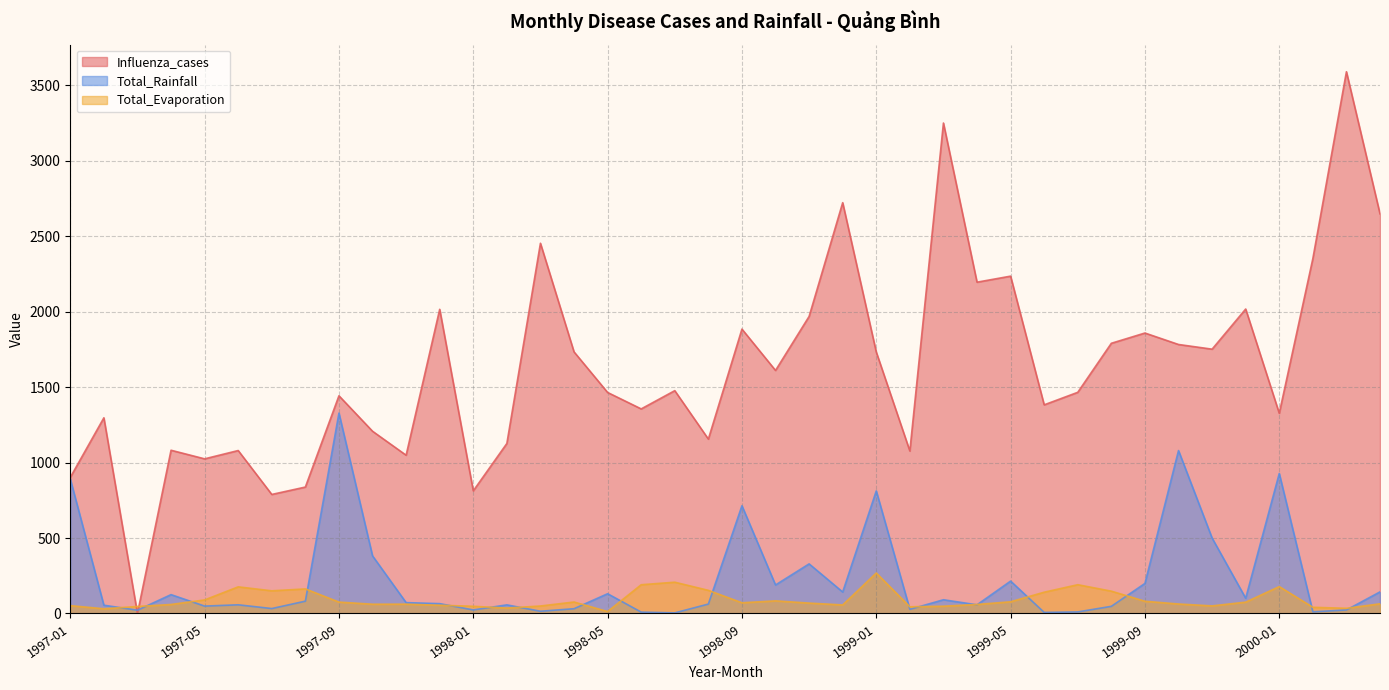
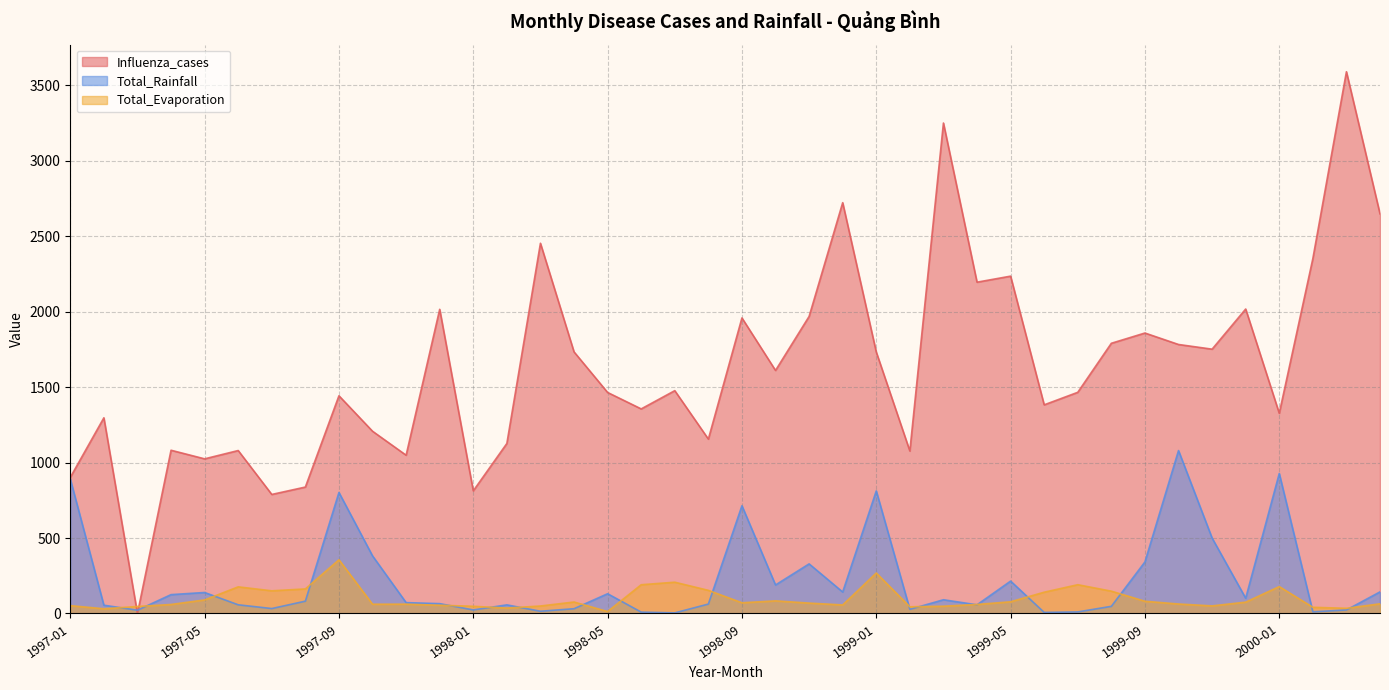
  {
    "Influenza_cases": {
      "1997-05": 1030,
      "1997-09": 1440,
      "1998-01": 810,
      "1998-05": 1470,
-     "1998-09": 1890,
+     "1998-09": 1960,
      "1999-01": 1730,
      "1999-05": 2240,
      "1999-09": 1860,
      "2000-01": 1330
    },
    "Total_Rainfall": {
-     "1997-05": 50,
-     "1997-09": 1330,
+     "1997-05": 140,
+     "1997-09": 800,
      "1998-01": 20,
      "1998-05": 130,
      "1998-09": 710,
      "1999-01": 810,
      "1999-05": 210,
-     "1999-09": 200,
+     "1999-09": 340,
      "2000-01": 930
    },
    "Total_Evaporation": {
      "1997-01": 50,
      "1997-05": 90,
-     "1997-09": 80,
+     "1997-09": 360,
      "1998-01": 50,
      "1998-05": 10,
      "1998-09": 70,
      "1999-01": 270,
      "1999-05": 80,
      "1999-09": 80,
      "2000-01": 180
    }
  }
